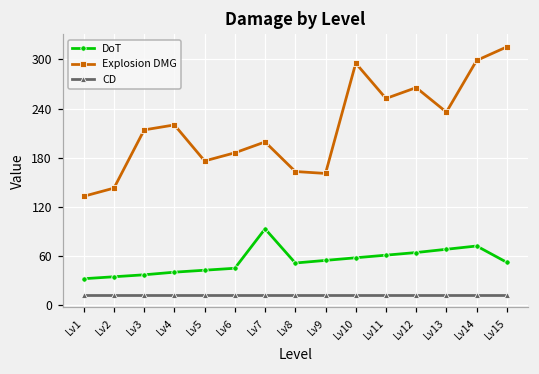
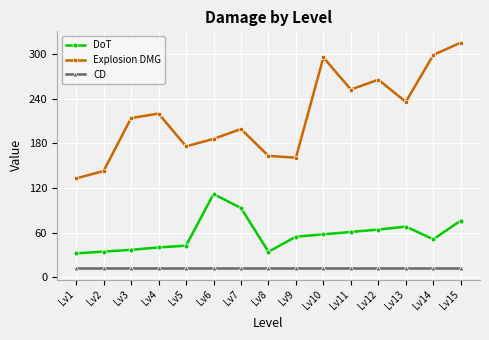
  {
    "DoT": {
      "Lv1": 30,
      "Lv2": 30,
      "Lv3": 40,
      "Lv4": 40,
      "Lv5": 40,
-     "Lv6": 40,
+     "Lv6": 110,
      "Lv7": 90,
-     "Lv8": 50,
+     "Lv8": 30,
      "Lv9": 50,
      "Lv10": 60,
      "Lv11": 60,
      "Lv12": 60,
      "Lv13": 70,
-     "Lv14": 70,
-     "Lv15": 50
+     "Lv14": 50,
+     "Lv15": 80
    },
    "Explosion DMG": {
      "Lv1": 130,
      "Lv2": 140,
      "Lv3": 210,
      "Lv4": 220,
      "Lv5": 180,
      "Lv6": 190,
      "Lv7": 200,
      "Lv8": 160,
      "Lv9": 160,
      "Lv10": 300,
      "Lv11": 250,
      "Lv12": 270,
      "Lv13": 240,
      "Lv14": 300,
      "Lv15": 320
    },
    "CD": {
      "Lv1": 10,
      "Lv2": 10,
      "Lv3": 10,
      "Lv4": 10,
      "Lv5": 10,
      "Lv6": 10,
      "Lv7": 10,
      "Lv8": 10,
      "Lv9": 10,
      "Lv10": 10,
      "Lv11": 10,
      "Lv12": 10,
      "Lv13": 10,
      "Lv14": 10,
      "Lv15": 10
    }
  }
